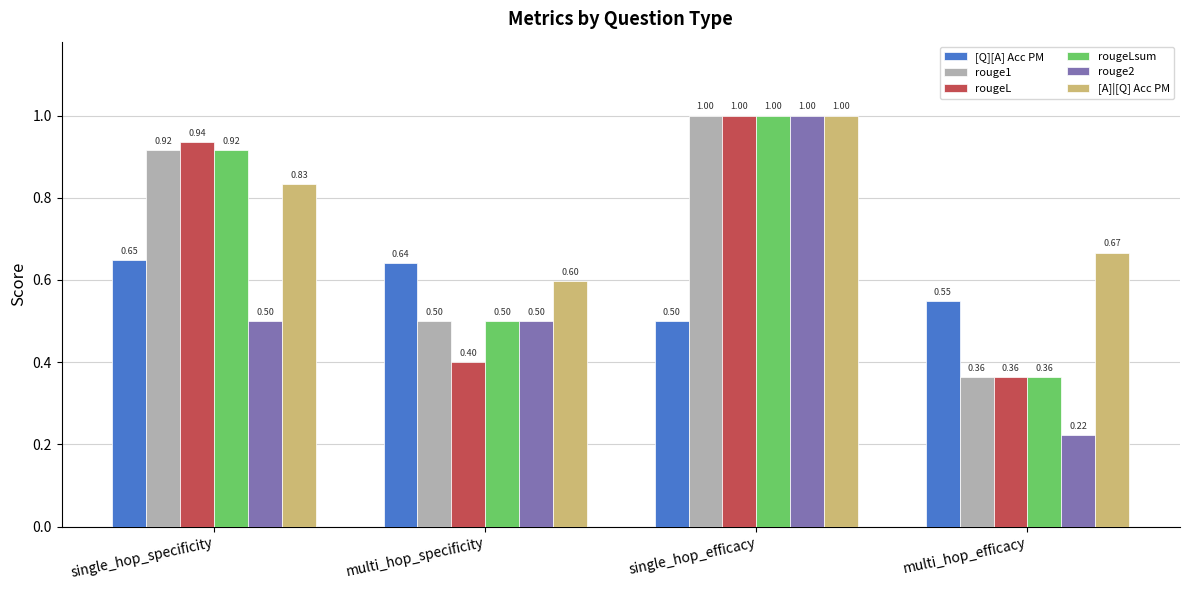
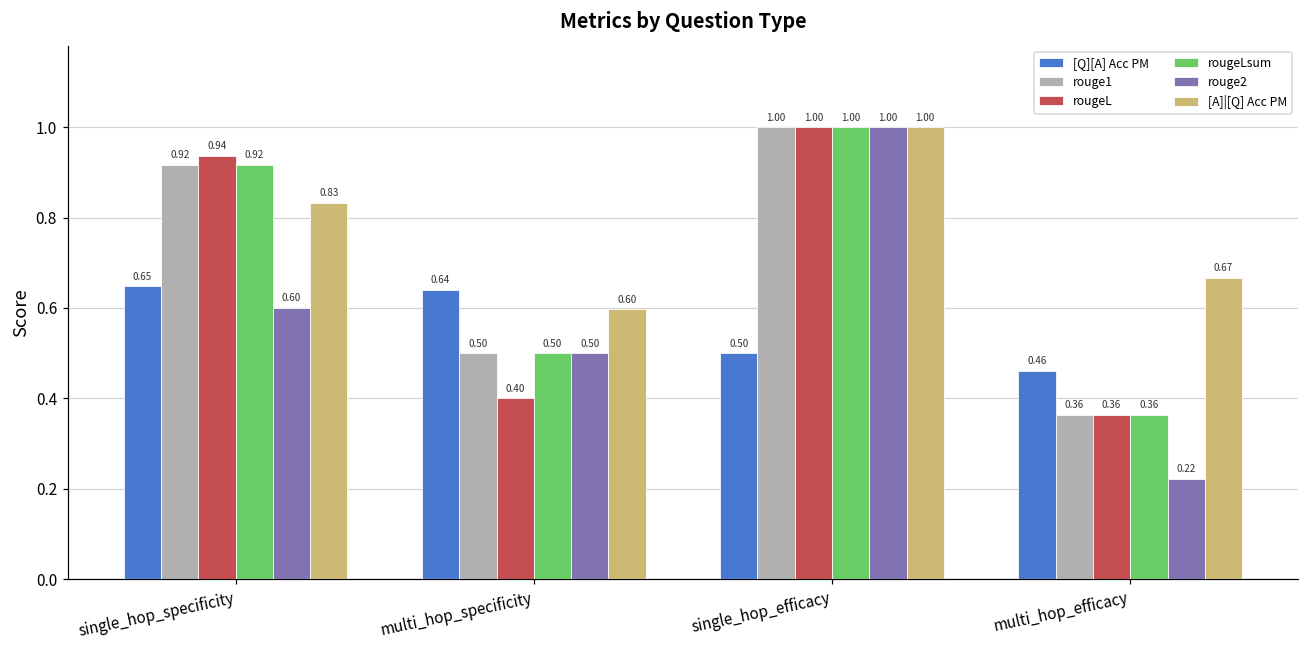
  {
    "[Q][A] Acc PM": {
      "single_hop_specificity": 0.65,
      "multi_hop_specificity": 0.64,
      "single_hop_efficacy": 0.50,
-     "multi_hop_efficacy": 0.55
+     "multi_hop_efficacy": 0.46
    },
    "rouge1": {
      "single_hop_specificity": 0.92,
      "multi_hop_specificity": 0.50,
      "single_hop_efficacy": 1.00,
      "multi_hop_efficacy": 0.36
    },
    "rougeL": {
      "single_hop_specificity": 0.94,
      "multi_hop_specificity": 0.40,
      "single_hop_efficacy": 1.00,
      "multi_hop_efficacy": 0.36
    },
    "rougeLsum": {
      "single_hop_specificity": 0.92,
      "multi_hop_specificity": 0.50,
      "single_hop_efficacy": 1.00,
      "multi_hop_efficacy": 0.36
    },
    "rouge2": {
-     "single_hop_specificity": 0.50,
+     "single_hop_specificity": 0.60,
      "multi_hop_specificity": 0.50,
      "single_hop_efficacy": 1.00,
      "multi_hop_efficacy": 0.22
    },
    "[A]|[Q] Acc PM": {
      "single_hop_specificity": 0.83,
      "multi_hop_specificity": 0.60,
      "single_hop_efficacy": 1.00,
      "multi_hop_efficacy": 0.67
    }
  }
